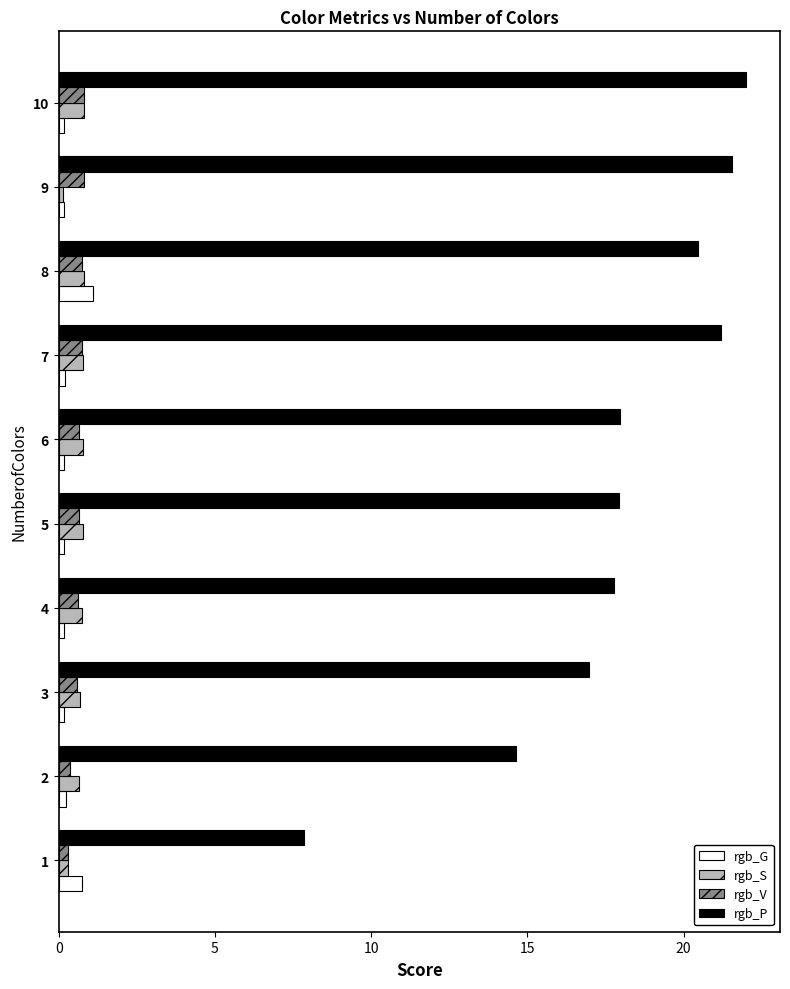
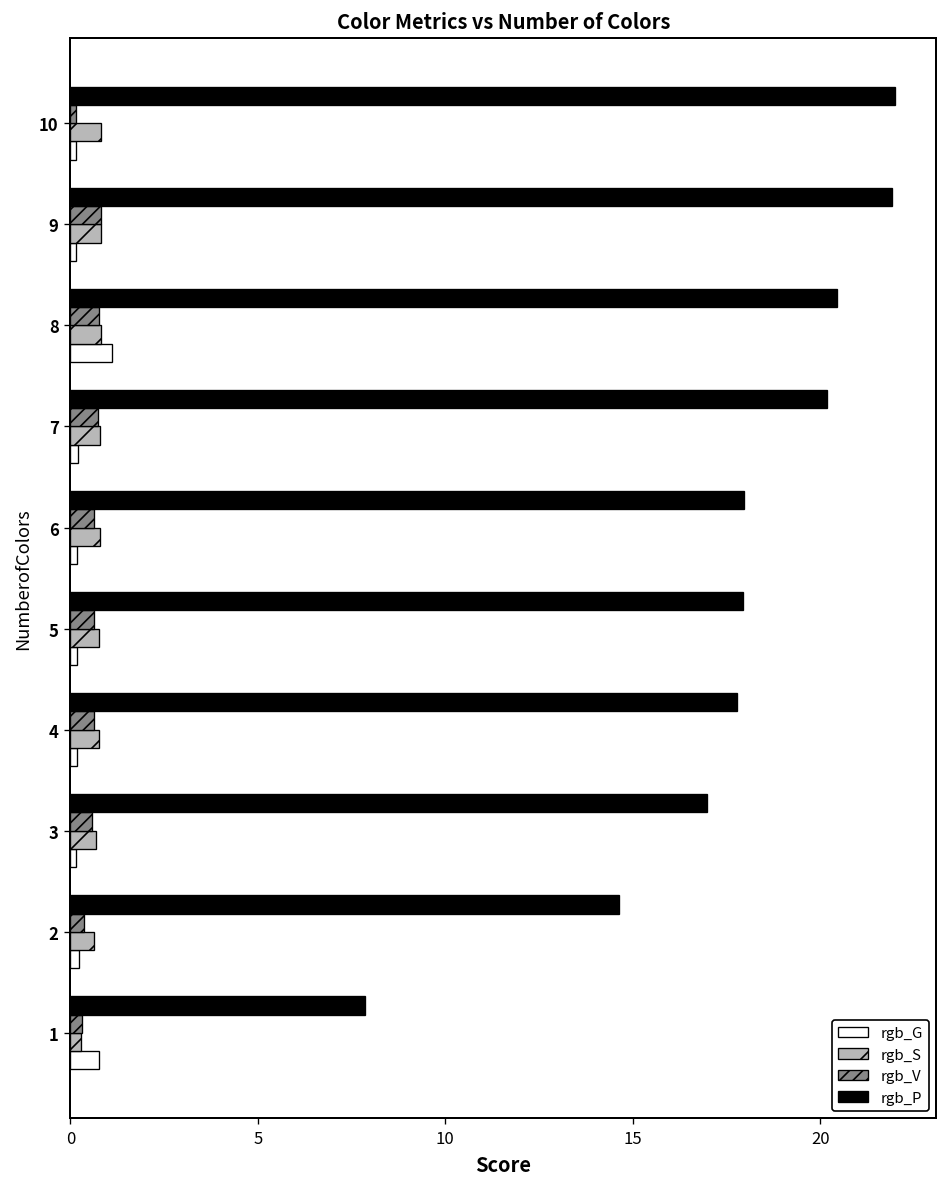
  {
    "rgb_G": {
      "10": 0.2,
      "9": 0.2,
      "8": 1.1,
      "7": 0.2,
      "6": 0.2,
      "5": 0.2,
      "4": 0.2,
      "3": 0.2,
      "2": 0.2,
      "1": 0.8
    },
    "rgb_S": {
      "10": 0.8,
-     "9": 0.1,
+     "9": 0.8,
      "8": 0.8,
      "7": 0.8,
      "6": 0.8,
      "5": 0.8,
      "4": 0.8,
      "3": 0.7,
      "2": 0.6,
      "1": 0.3
    },
    "rgb_V": {
-     "10": 0.8,
+     "10": 0.2,
      "9": 0.8,
      "8": 0.8,
      "7": 0.7,
      "6": 0.6,
      "5": 0.6,
      "4": 0.6,
      "3": 0.6,
      "2": 0.4,
      "1": 0.3
    },
    "rgb_P": {
      "10": 22.0,
-     "9": 21.6,
+     "9": 21.9,
      "8": 20.5,
-     "7": 21.2,
+     "7": 20.2,
      "6": 18.0,
      "5": 17.9,
      "4": 17.8,
      "3": 17.0,
      "2": 14.6,
      "1": 7.9
    }
  }
